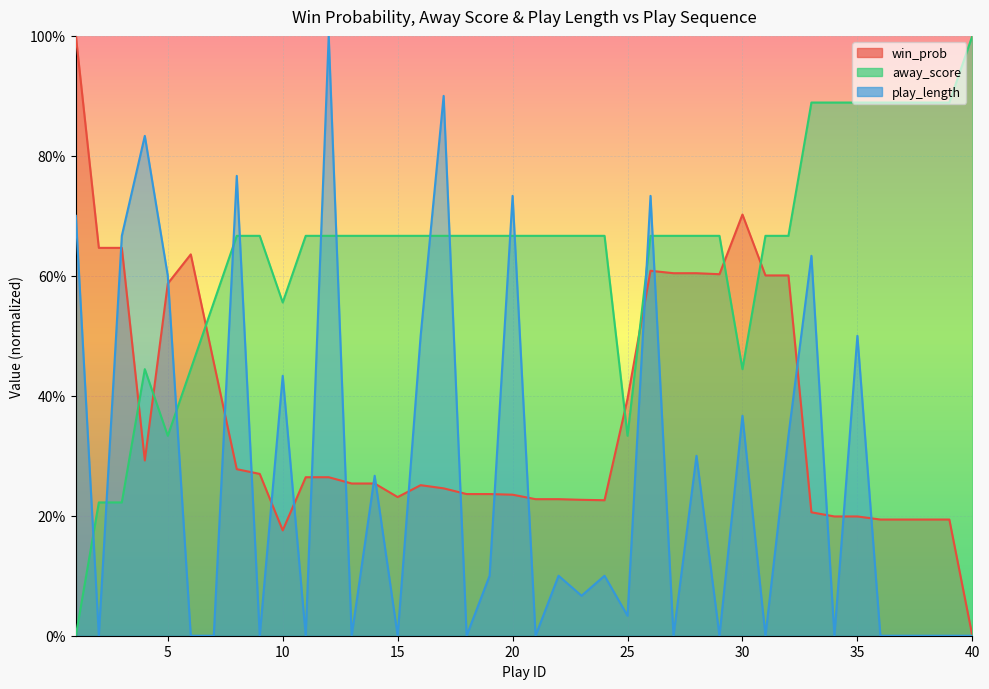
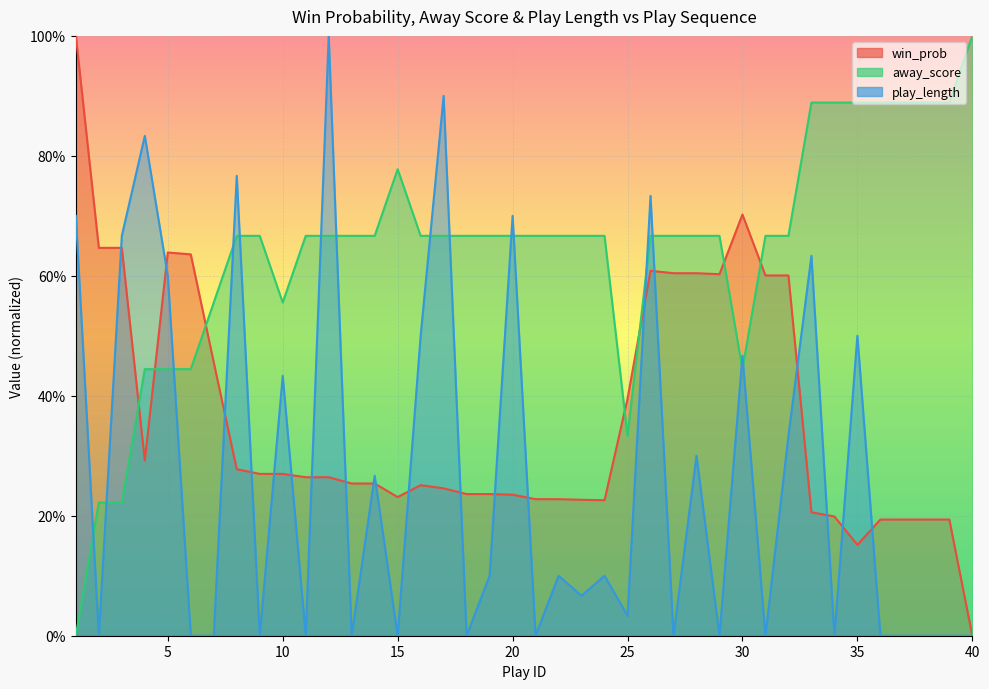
  {
    "win_prob": {
-     "5": "59%",
-     "10": "18%",
+     "5": "64%",
+     "10": "27%",
      "15": "23%",
      "20": "24%",
      "25": "40%",
      "30": "70%",
-     "35": "20%"
+     "35": "15%"
    },
    "away_score": {
-     "5": "33%",
+     "5": "44%",
      "10": "56%",
-     "15": "67%",
+     "15": "78%",
      "20": "67%",
      "25": "33%",
      "30": "44%",
      "40": "100%"
    },
    "play_length": {
      "5": "60%",
      "10": "43%",
      "15": "0%",
-     "20": "73%",
+     "20": "70%",
      "25": "3%",
-     "30": "37%",
+     "30": "47%",
      "35": "50%"
    }
  }
